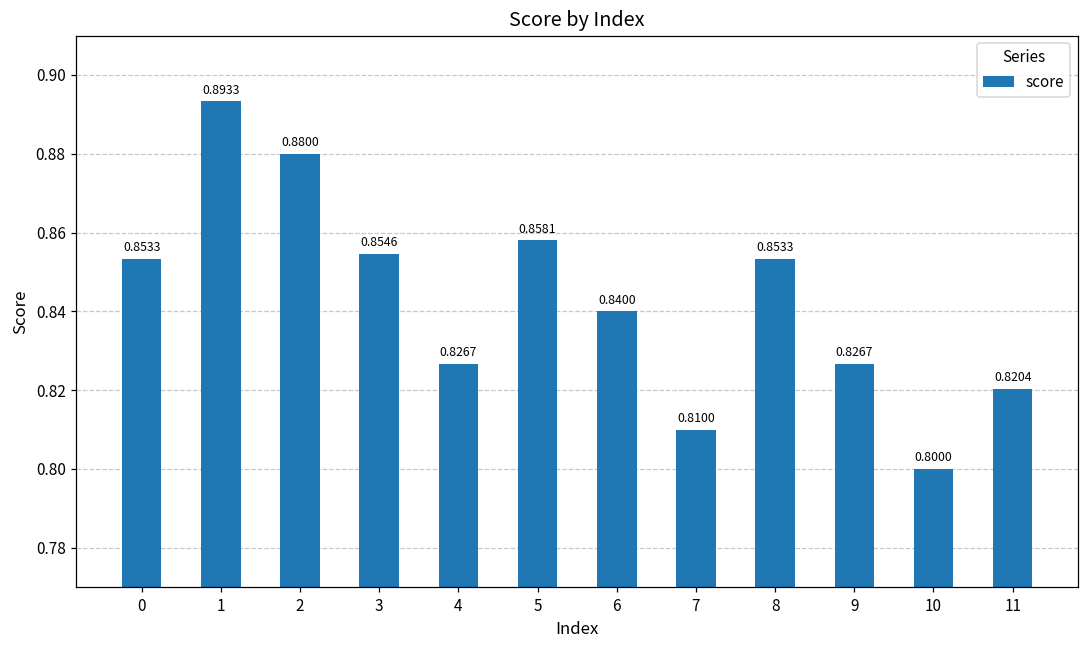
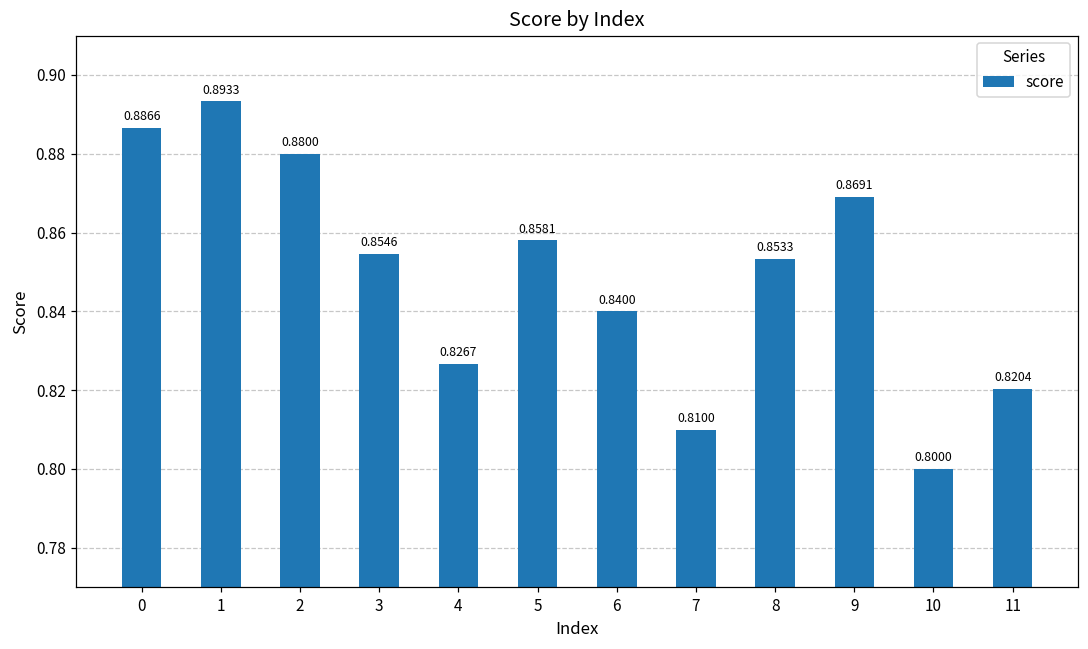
  {
-   "0": 0.8533,
+   "0": 0.8866,
    "1": 0.8933,
    "2": 0.8800,
    "3": 0.8546,
    "4": 0.8267,
    "5": 0.8581,
    "6": 0.8400,
    "7": 0.8100,
    "8": 0.8533,
-   "9": 0.8267,
+   "9": 0.8691,
    "10": 0.8000,
    "11": 0.8204
  }
